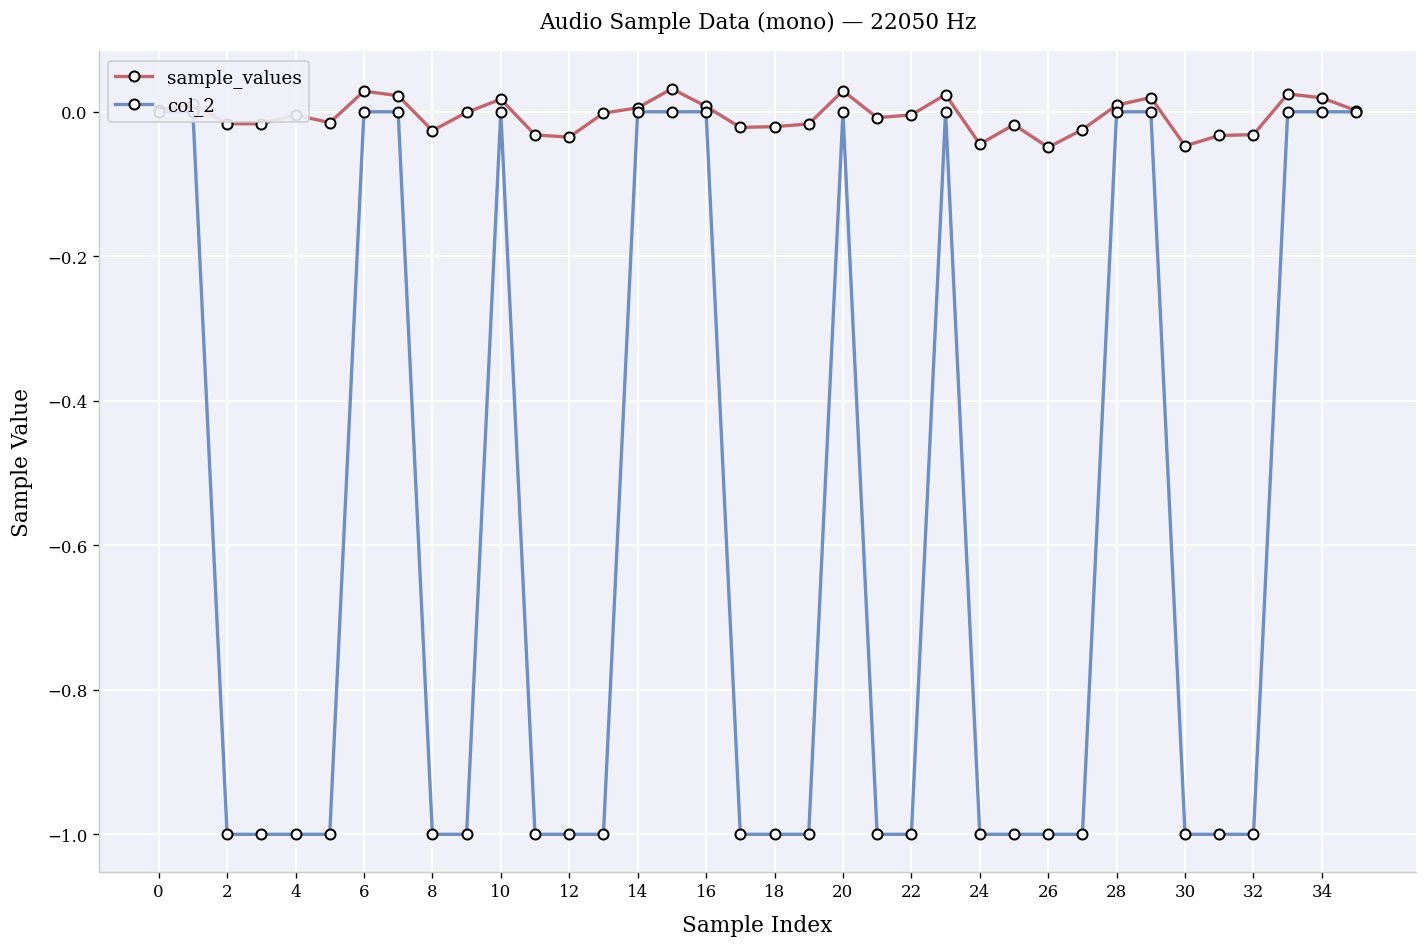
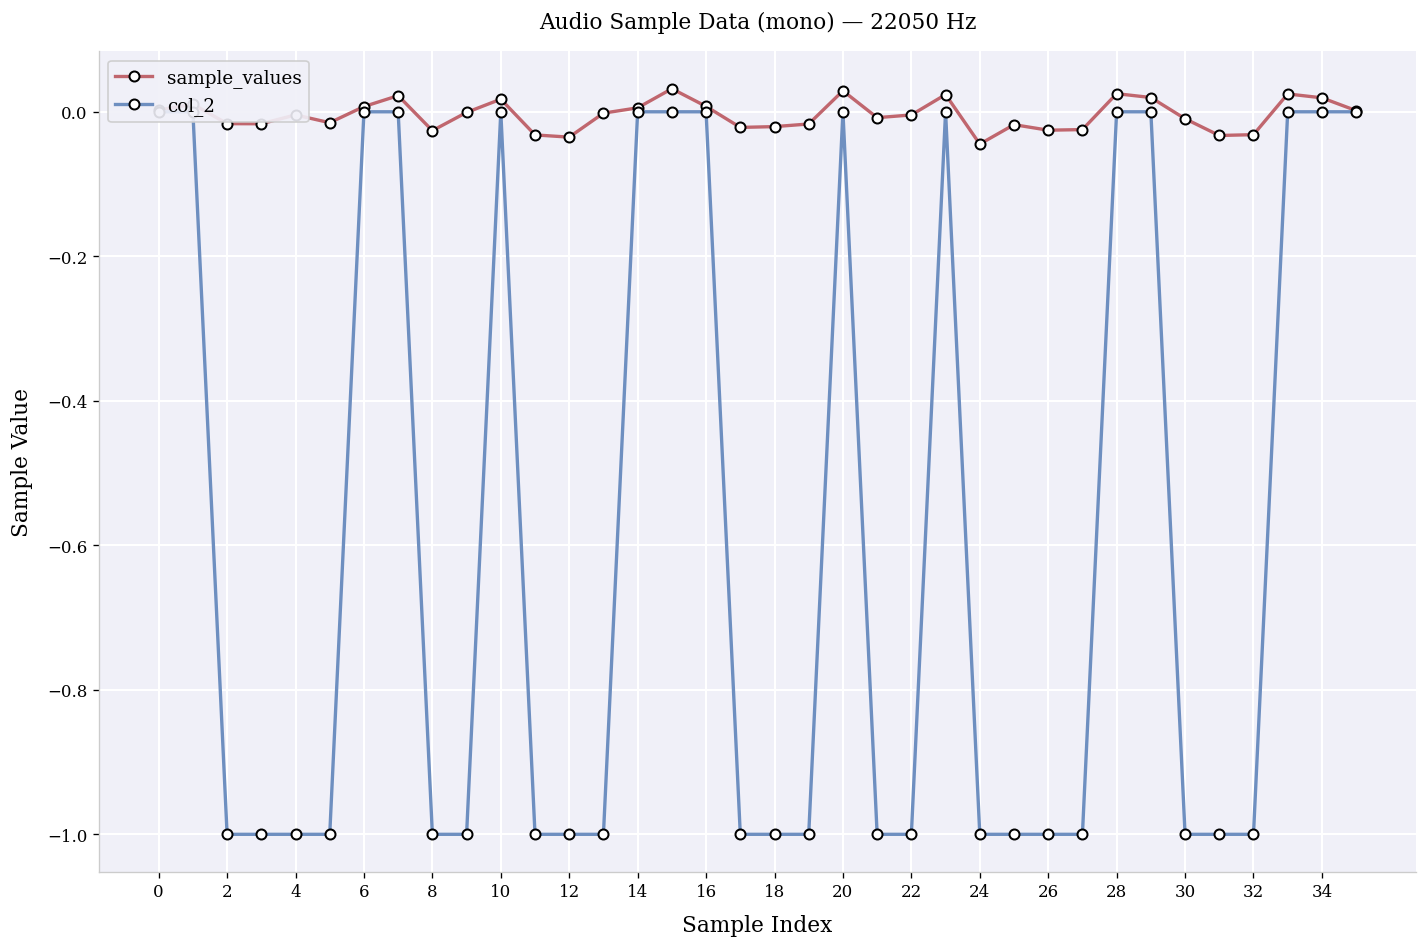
  {
    "sample_values": {
      "2": -0.02,
-     "6": 0.03,
+     "6": 0.01,
      "8": -0.03,
      "10": 0.02,
      "12": -0.04,
      "14": 0.01,
      "16": 0.01,
      "18": -0.02,
      "20": 0.03,
      "22": 0.00,
      "24": -0.04,
-     "26": -0.05,
-     "28": 0.01,
-     "30": -0.05,
+     "26": -0.03,
+     "28": 0.03,
+     "30": -0.01,
      "32": -0.03,
      "34": 0.02
    },
    "col_2": {
      "2": -1.00,
      "4": -1.00,
      "6": 0.00,
      "8": -1.00,
      "10": 0.00,
      "12": -1.00,
      "14": 0.00,
      "16": 0.00,
      "18": -1.00,
      "20": 0.00,
      "22": -1.00,
      "24": -1.00,
      "26": -1.00,
      "28": 0.00,
      "30": -1.00,
      "32": -1.00,
      "34": 0.00
    }
  }
